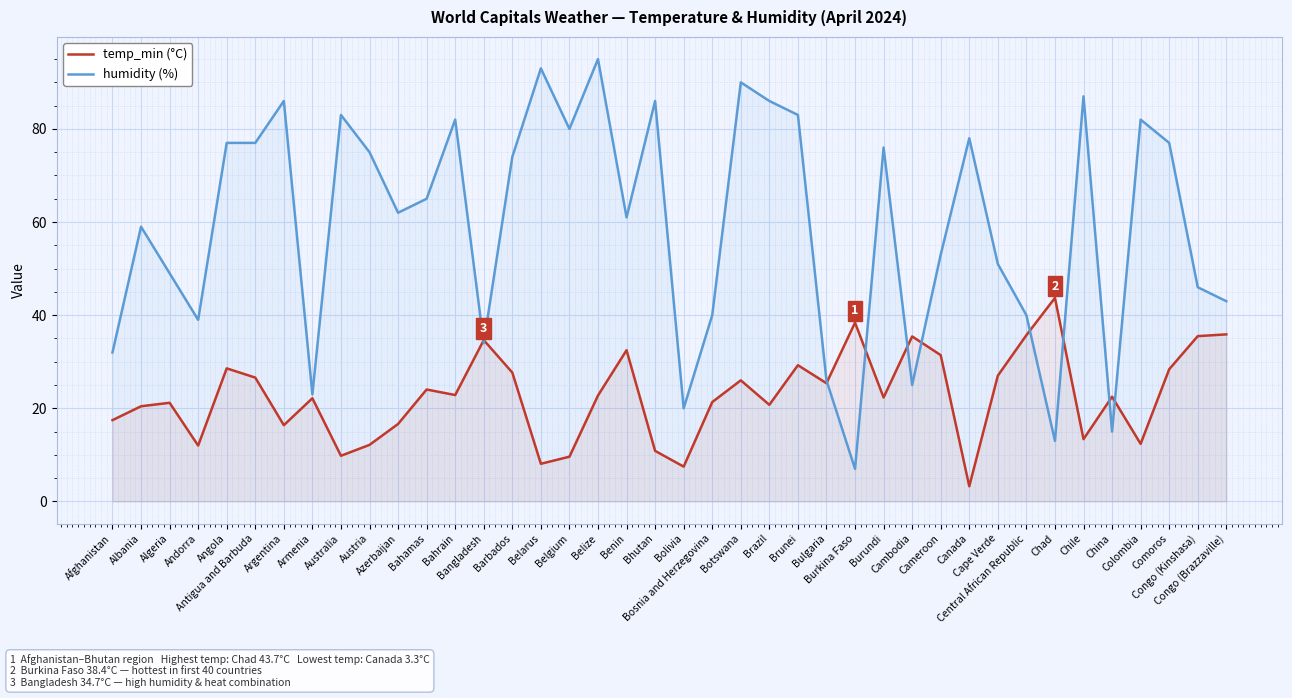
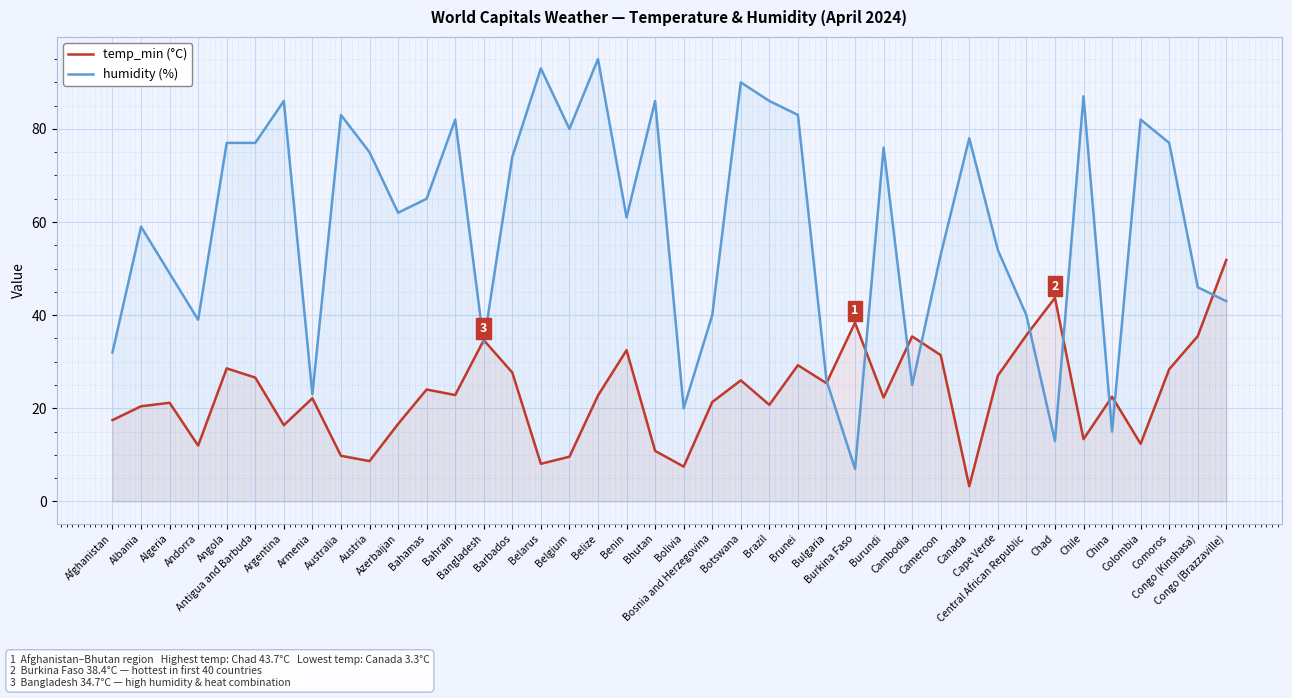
  {
    "temp_min (°C)": {
      "Afghanistan": 17,
      "Albania": 20,
      "Algeria": 21,
      "Andorra": 12,
      "Angola": 29,
      "Antigua and Barbuda": 27,
      "Argentina": 16,
      "Armenia": 22,
      "Australia": 10,
-     "Austria": 12,
+     "Austria": 9,
      "Azerbaijan": 17,
      "Bahamas": 24,
      "Bahrain": 23,
      "Barbados": 28,
      "Belarus": 8,
      "Belgium": 10,
      "Belize": 23,
      "Benin": 32,
      "Bhutan": 11,
      "Bolivia": 7,
      "Bosnia and Herzegovina": 21,
      "Botswana": 26,
      "Brazil": 21,
      "Brunei": 29,
      "Bulgaria": 25,
      "Burundi": 22,
      "Cambodia": 35,
      "Cameroon": 31,
      "Canada": 3,
      "Cape Verde": 27,
      "Central African Republic": 36,
      "Chile": 13,
      "China": 22,
      "Colombia": 12,
      "Comoros": 28,
      "Congo (Kinshasa)": 36,
-     "Congo (Brazzaville)": 36
+     "Congo (Brazzaville)": 52
    },
    "humidity (%)": {
      "Afghanistan": 32,
      "Albania": 59,
      "Algeria": 49,
      "Andorra": 39,
      "Angola": 77,
      "Antigua and Barbuda": 77,
      "Argentina": 86,
      "Armenia": 23,
      "Australia": 83,
      "Austria": 75,
      "Azerbaijan": 62,
      "Bahamas": 65,
      "Bahrain": 82,
      "Bangladesh": 34,
      "Barbados": 74,
      "Belarus": 93,
      "Belgium": 80,
      "Belize": 95,
      "Benin": 61,
      "Bhutan": 86,
      "Bolivia": 20,
      "Bosnia and Herzegovina": 40,
      "Botswana": 90,
      "Brazil": 86,
      "Brunei": 83,
      "Bulgaria": 26,
      "Burkina Faso": 7,
      "Burundi": 76,
      "Cambodia": 25,
      "Cameroon": 53,
      "Canada": 78,
-     "Cape Verde": 51,
+     "Cape Verde": 54,
      "Central African Republic": 40,
      "Chad": 13,
      "Chile": 87,
      "China": 15,
      "Colombia": 82,
      "Comoros": 77,
      "Congo (Kinshasa)": 46,
      "Congo (Brazzaville)": 43
    }
  }
